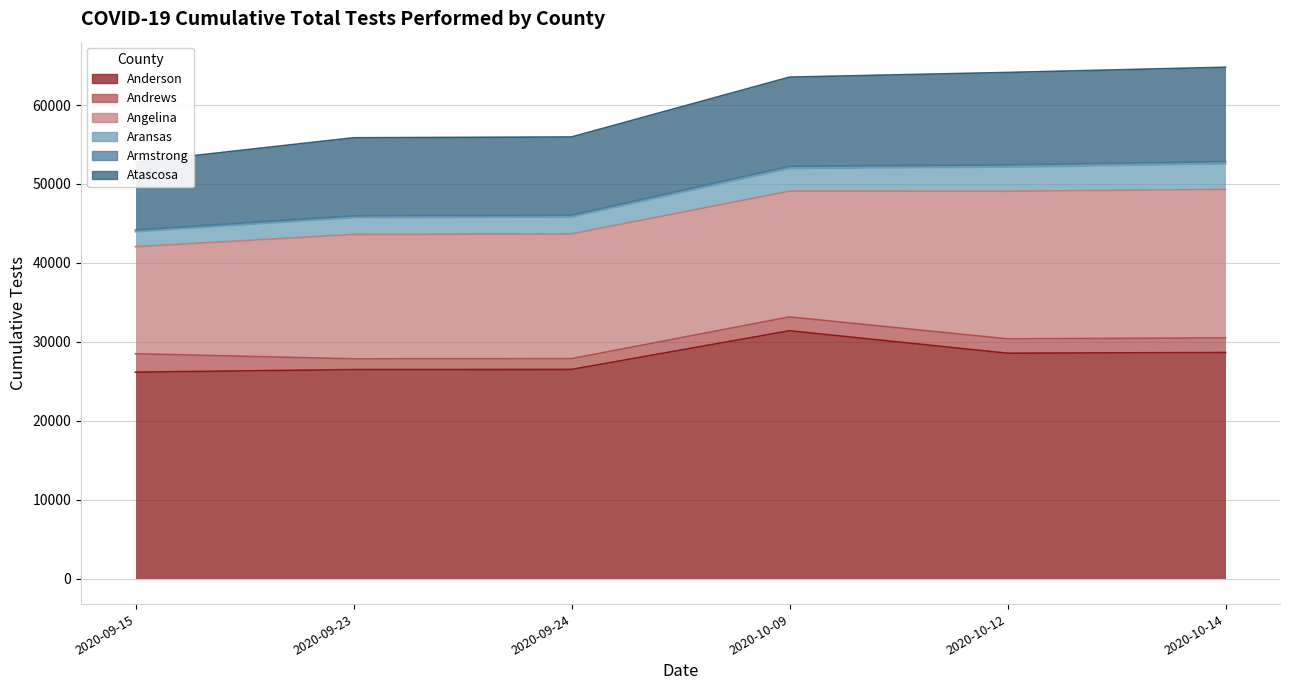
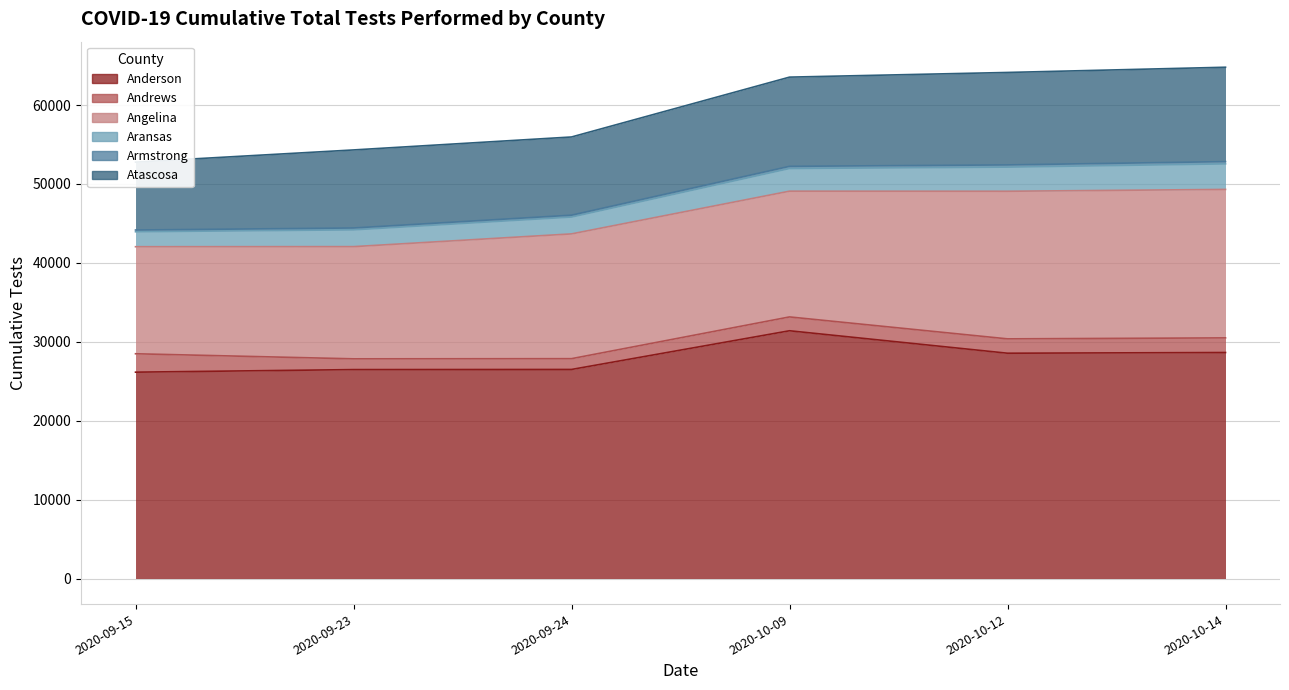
  {
    "Anderson": {
      "2020-09-15": 26000,
      "2020-09-23": 26000,
      "2020-09-24": 26000,
      "2020-10-09": 31000,
      "2020-10-12": 29000,
      "2020-10-14": 29000
    },
    "Andrews": {
      "2020-09-15": 2000,
      "2020-09-23": 1000,
      "2020-09-24": 1000,
      "2020-10-09": 2000,
      "2020-10-12": 2000,
      "2020-10-14": 2000
    },
    "Angelina": {
      "2020-09-15": 14000,
-     "2020-09-23": 16000,
+     "2020-09-23": 14000,
      "2020-09-24": 16000,
      "2020-10-09": 16000,
      "2020-10-12": 19000,
      "2020-10-14": 19000
    }
  }
